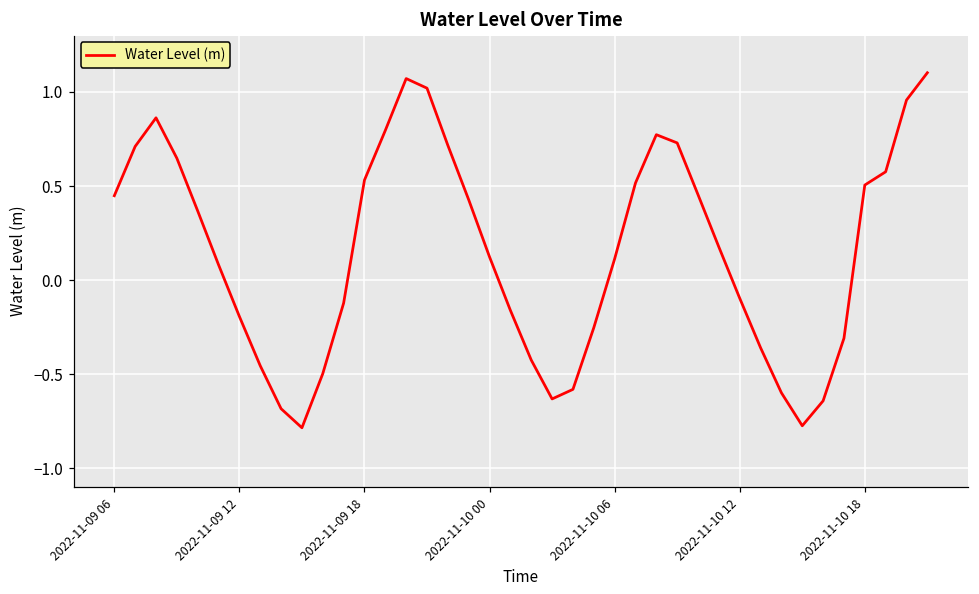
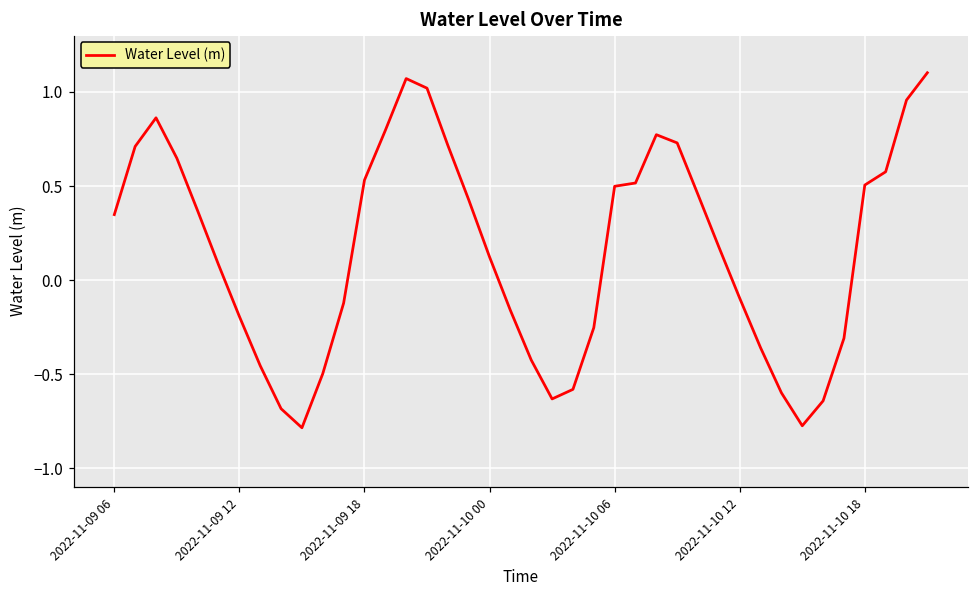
  {
-   "2022-11-09 06": 0.45,
+   "2022-11-09 06": 0.35,
    "2022-11-09 12": -0.19,
    "2022-11-09 18": 0.53,
    "2022-11-10 00": 0.12,
-   "2022-11-10 06": 0.11,
+   "2022-11-10 06": 0.50,
    "2022-11-10 12": -0.10,
    "2022-11-10 18": 0.51
  }
